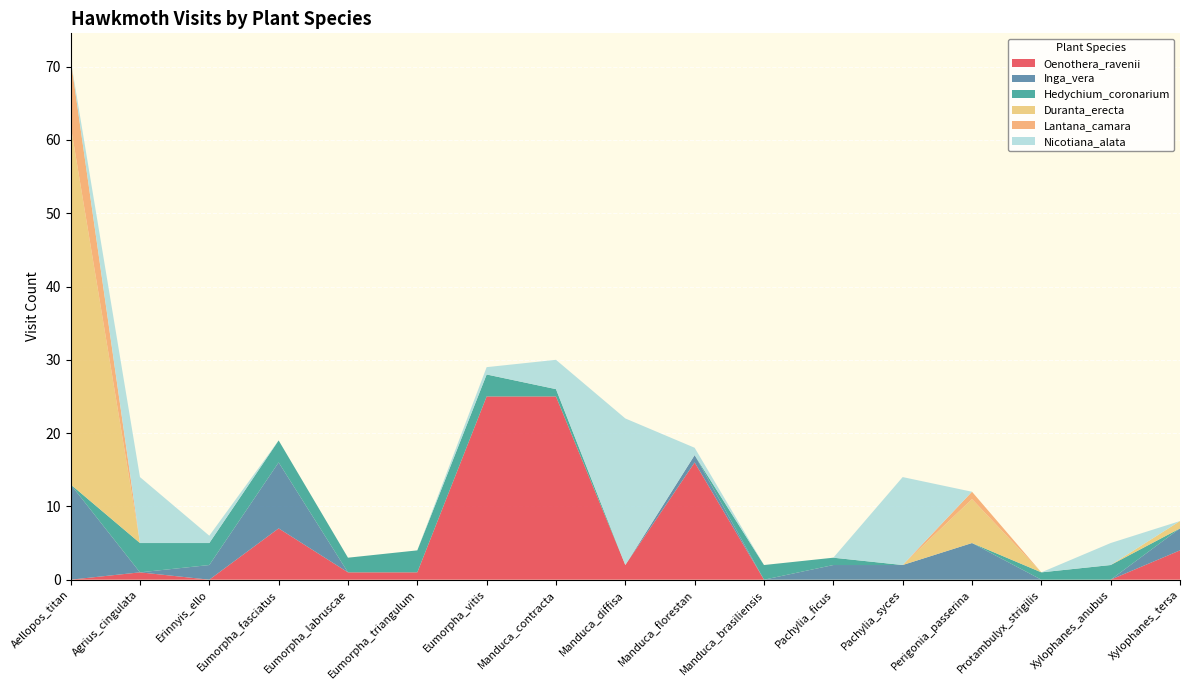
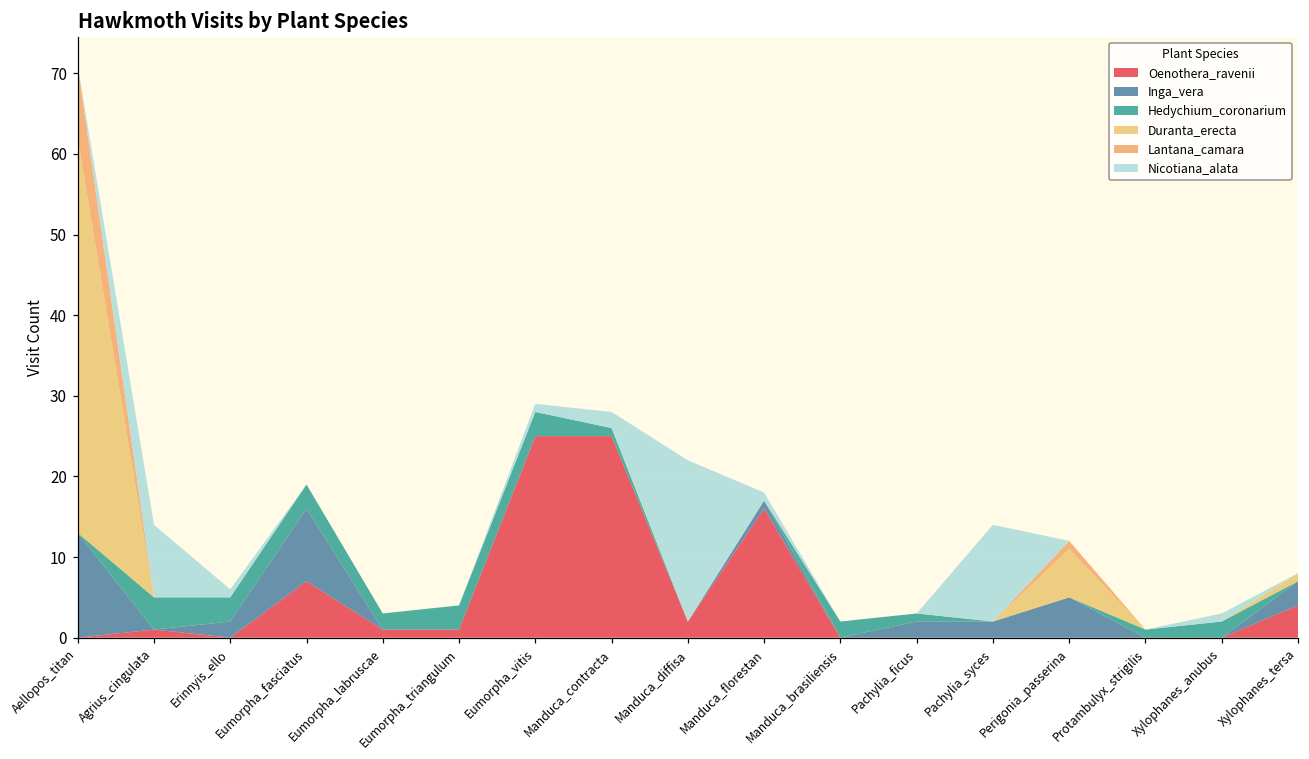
  {
    "Oenothera_ravenii": {
      "Aellopos_titan": 0,
      "Erinnyis_ello": 0,
      "Eumorpha_fasciatus": 7,
      "Manduca_florestan": 16,
      "Pachylia_ficus": 0,
      "Pachylia_syces": 0,
      "Perigonia_passerina": 0,
      "Xylophanes_tersa": 4
    },
    "Nicotiana_alata": {
      "Agrius_cingulata": 9,
      "Erinnyis_ello": 1,
      "Eumorpha_vitis": 1,
-     "Manduca_contracta": 4,
+     "Manduca_contracta": 2,
      "Manduca_diffisa": 20,
      "Manduca_florestan": 1,
      "Pachylia_syces": 12,
-     "Xylophanes_anubus": 3
+     "Xylophanes_anubus": 1
    }
  }
